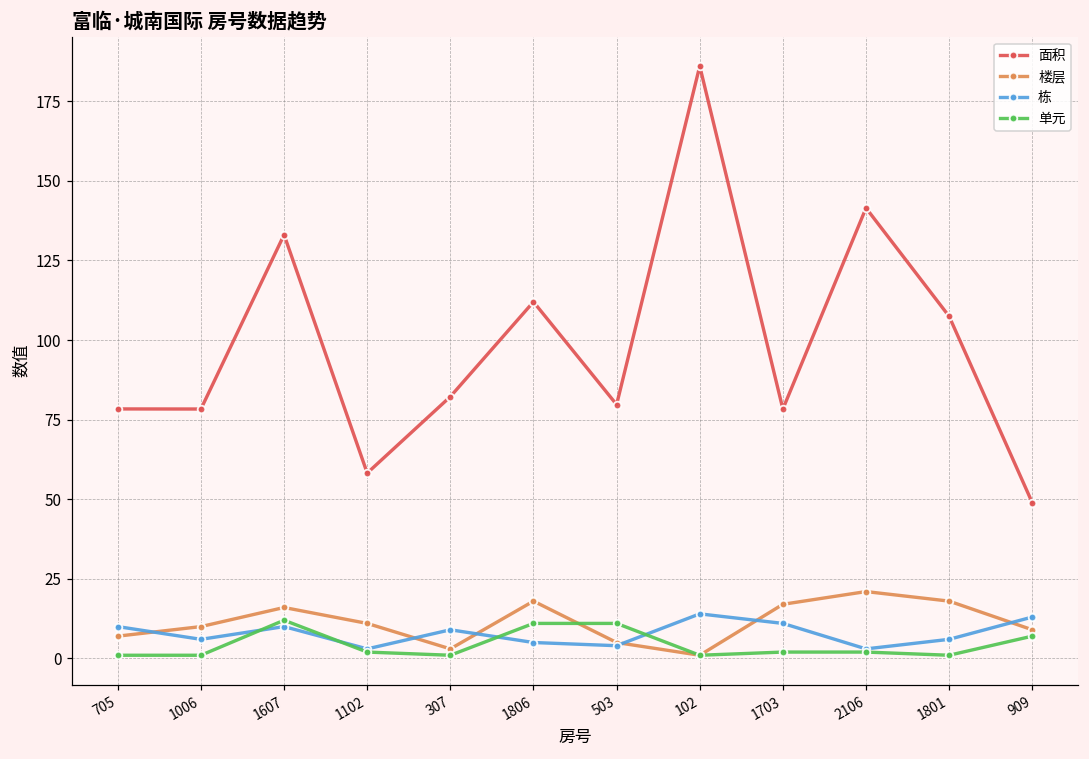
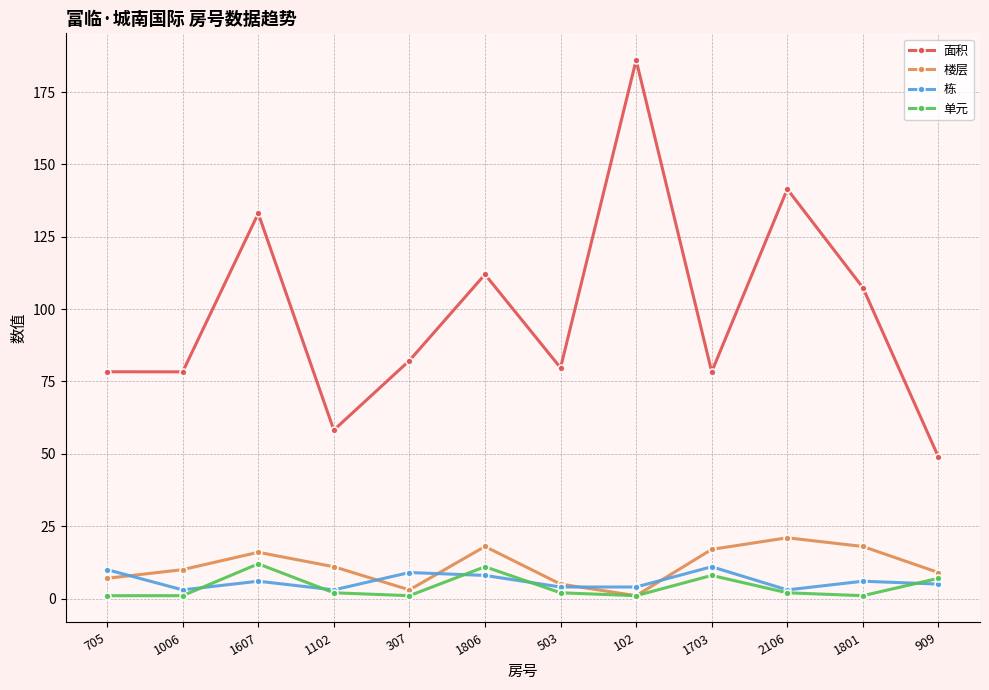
  {
    "栋": {
      "705": 10,
-     "1006": 6,
-     "1607": 10,
+     "1006": 3,
+     "1607": 6,
      "1102": 3,
      "307": 9,
-     "1806": 5,
+     "1806": 8,
      "503": 4,
-     "102": 14,
+     "102": 4,
      "1703": 11,
      "2106": 3,
      "1801": 6,
-     "909": 13
+     "909": 5
    },
    "单元": {
      "705": 1,
      "1006": 1,
      "1607": 12,
      "1102": 2,
      "307": 1,
      "1806": 11,
-     "503": 11,
-     "1703": 2,
+     "503": 2,
+     "1703": 8,
      "2106": 2,
      "1801": 1,
      "909": 7
    }
  }
